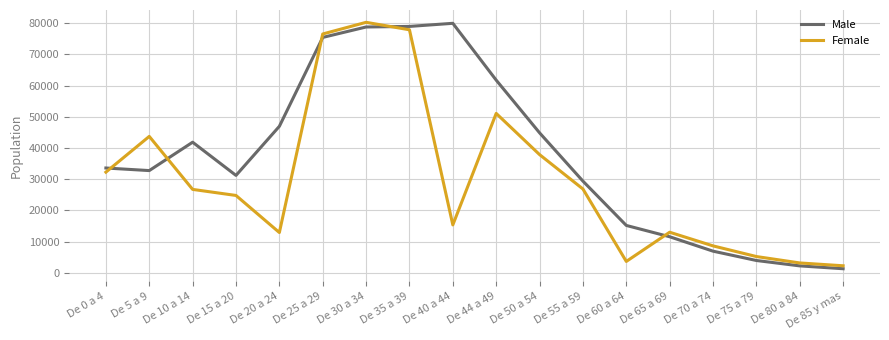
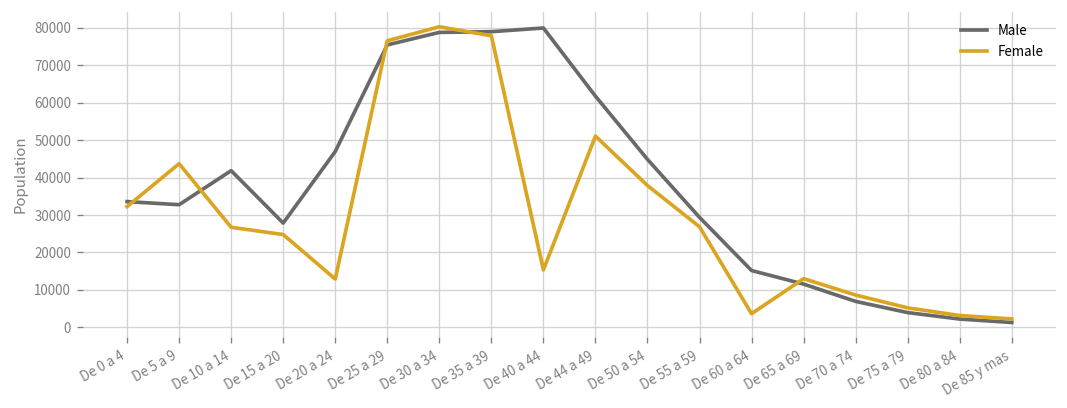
  {
    "Male": {
      "De 0 a 4": 34000,
      "De 5 a 9": 33000,
      "De 10 a 14": 42000,
-     "De 15 a 20": 31000,
+     "De 15 a 20": 28000,
      "De 20 a 24": 47000,
      "De 25 a 29": 75000,
      "De 30 a 34": 79000,
      "De 35 a 39": 79000,
      "De 40 a 44": 80000,
      "De 44 a 49": 62000,
      "De 50 a 54": 45000,
      "De 55 a 59": 29000,
      "De 60 a 64": 15000,
      "De 65 a 69": 12000,
      "De 70 a 74": 7000,
      "De 75 a 79": 4000,
      "De 80 a 84": 2000,
      "De 85 y mas": 1000
    },
    "Female": {
      "De 0 a 4": 32000,
      "De 5 a 9": 44000,
      "De 10 a 14": 27000,
      "De 15 a 20": 25000,
      "De 20 a 24": 13000,
      "De 25 a 29": 77000,
      "De 30 a 34": 80000,
      "De 35 a 39": 78000,
      "De 40 a 44": 15000,
      "De 44 a 49": 51000,
      "De 50 a 54": 38000,
      "De 55 a 59": 27000,
      "De 60 a 64": 4000,
      "De 65 a 69": 13000,
      "De 70 a 74": 9000,
      "De 75 a 79": 5000,
      "De 80 a 84": 3000,
      "De 85 y mas": 2000
    }
  }
